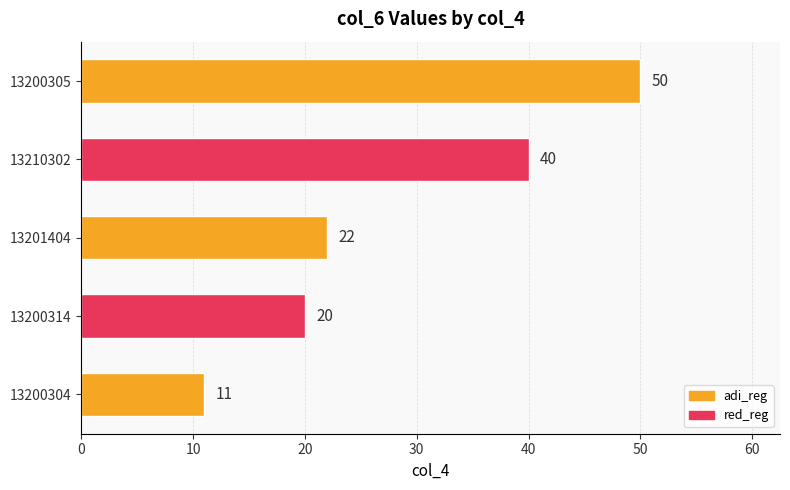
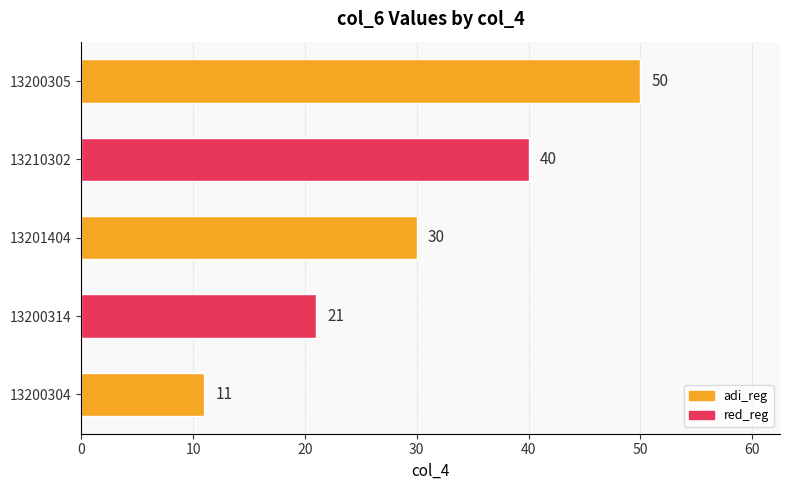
  {
    "13200305": 50,
    "13210302": 40,
-   "13201404": 22,
-   "13200314": 20,
+   "13201404": 30,
+   "13200314": 21,
    "13200304": 11
  }
